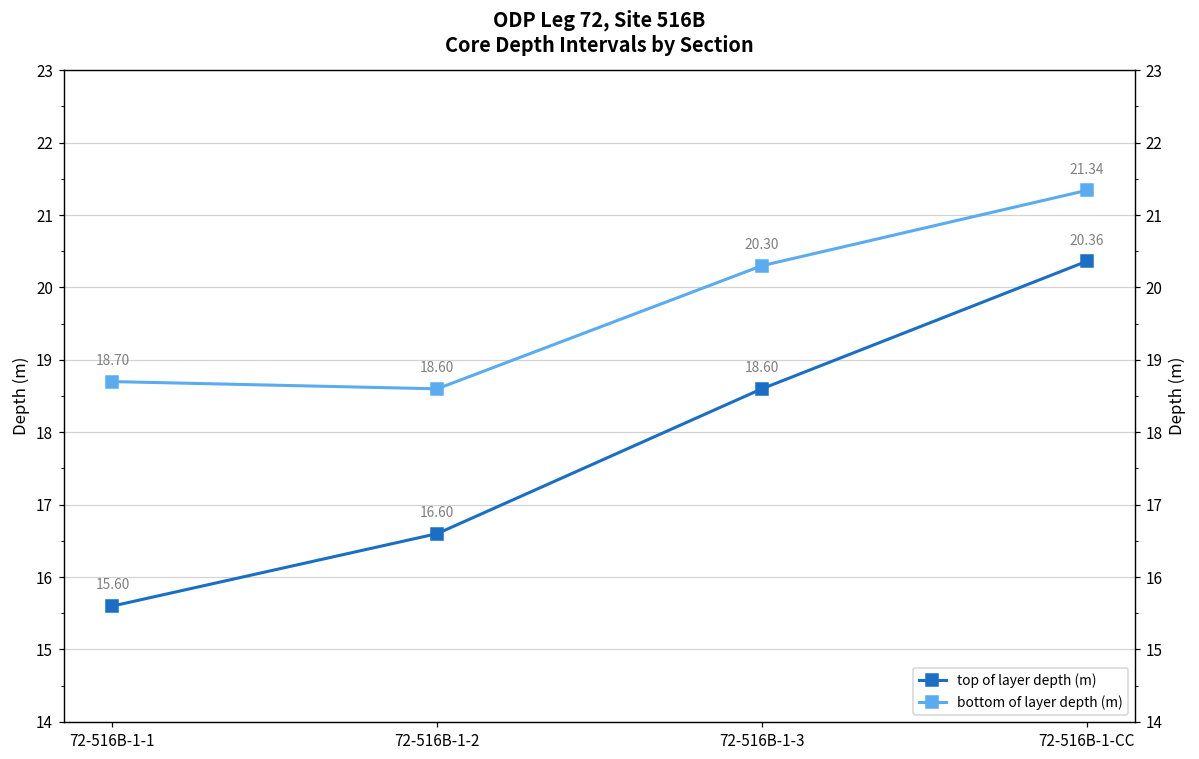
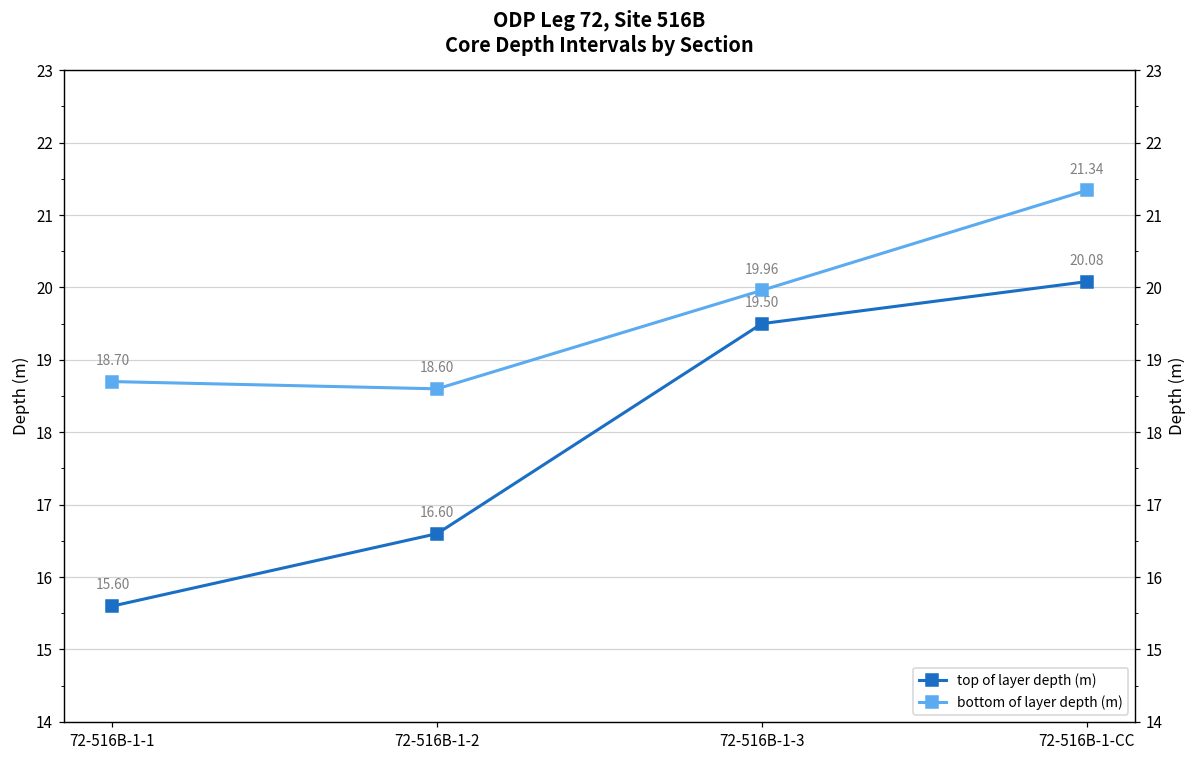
  {
    "top of layer depth (m)": {
      "72-516B-1-1": 15.60,
      "72-516B-1-2": 16.60,
-     "72-516B-1-3": 18.60,
-     "72-516B-1-CC": 20.36
+     "72-516B-1-3": 19.50,
+     "72-516B-1-CC": 20.08
    },
    "bottom of layer depth (m)": {
      "72-516B-1-1": 18.70,
      "72-516B-1-2": 18.60,
-     "72-516B-1-3": 20.30,
+     "72-516B-1-3": 19.96,
      "72-516B-1-CC": 21.34
    }
  }
